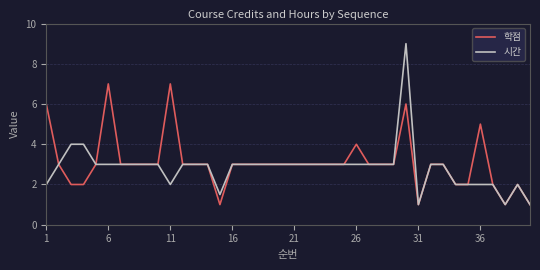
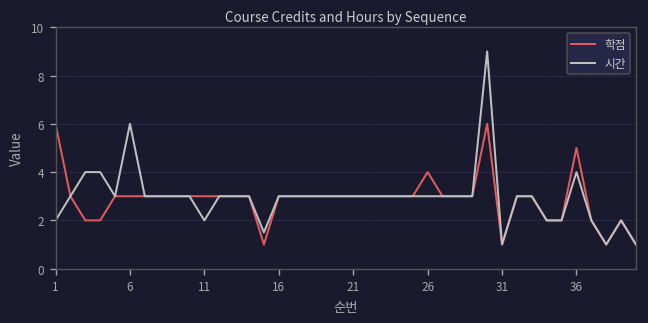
  {
    "학점": {
      "1": 6,
-     "6": 7,
-     "11": 7,
+     "6": 3,
+     "11": 3,
      "26": 4,
      "36": 5
    },
    "시간": {
      "1": 2,
-     "6": 3,
+     "6": 6,
      "11": 2,
      "26": 3,
-     "36": 2
+     "36": 4
    }
  }
